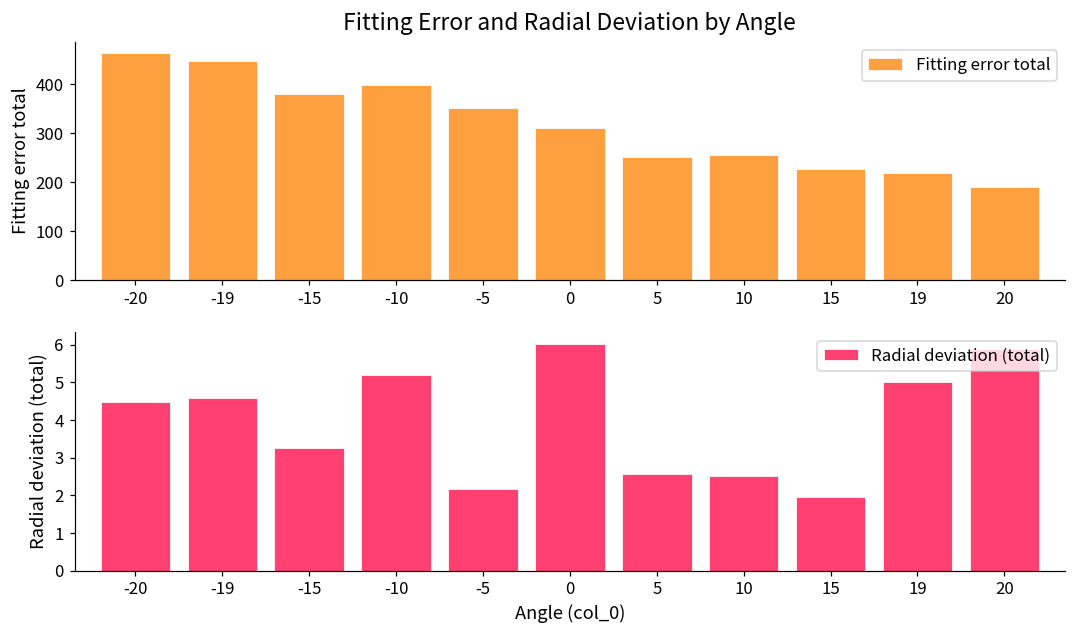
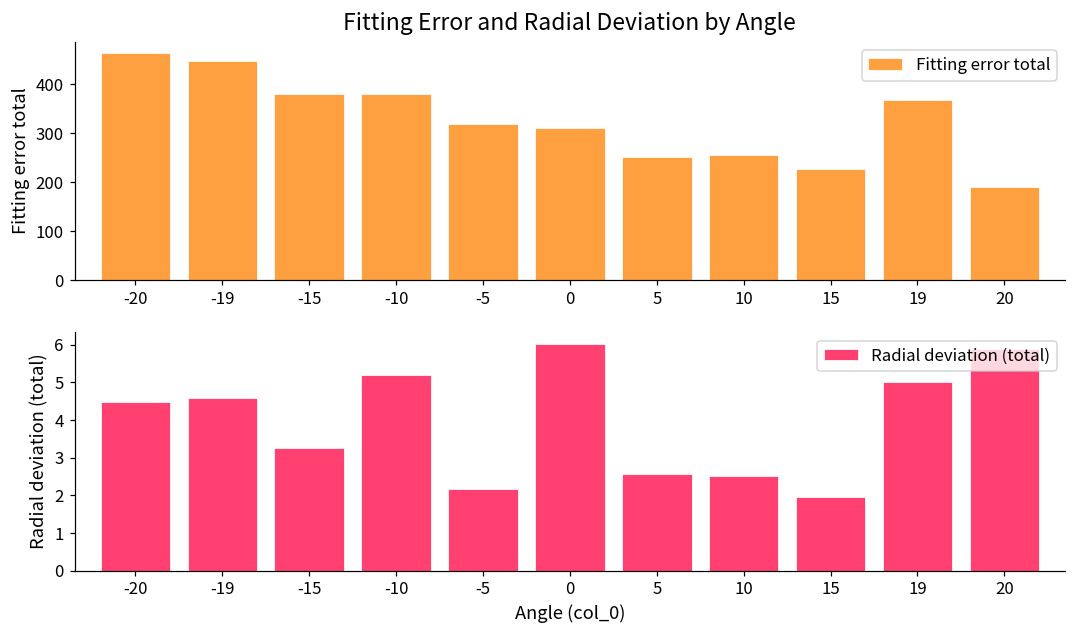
  {
    "Fitting Error and Radial Deviation by Angle": {
      "-20": 460,
      "-19": 450,
      "-15": 380,
-     "-10": 400,
-     "-5": 350,
+     "-10": 380,
+     "-5": 320,
      "0": 310,
      "5": 250,
      "10": 250,
      "15": 230,
-     "19": 220,
+     "19": 370,
      "20": 190
    }
  }
